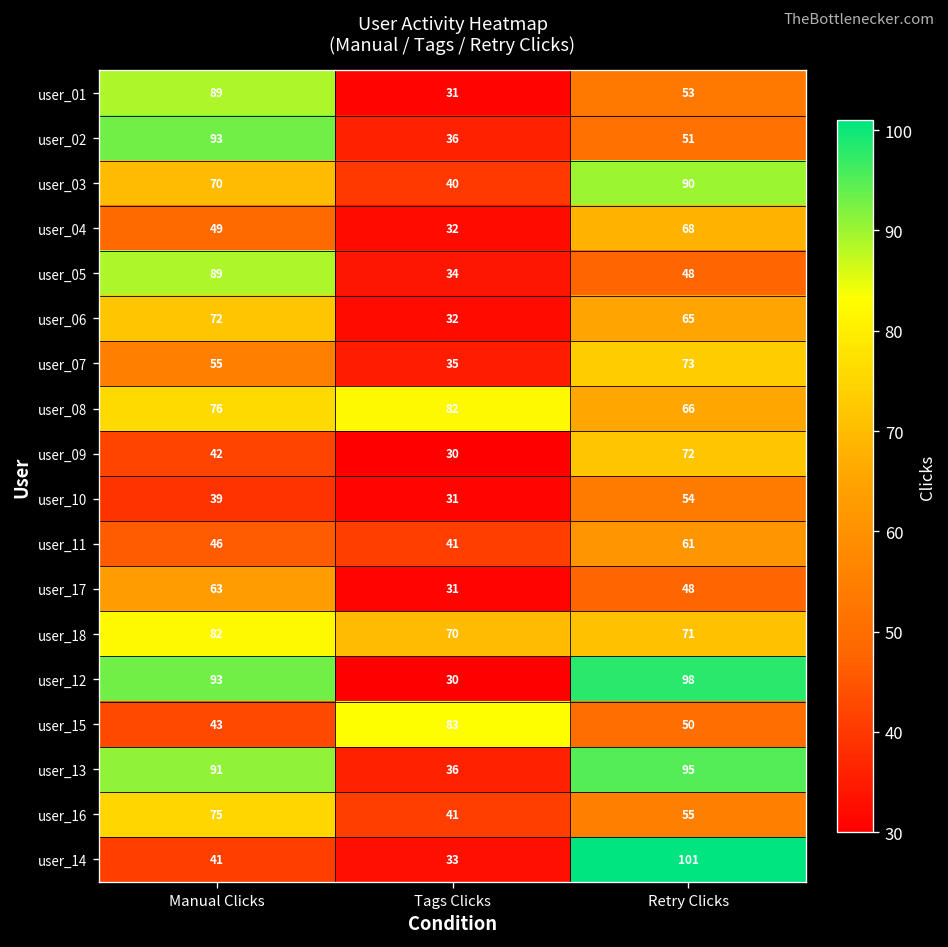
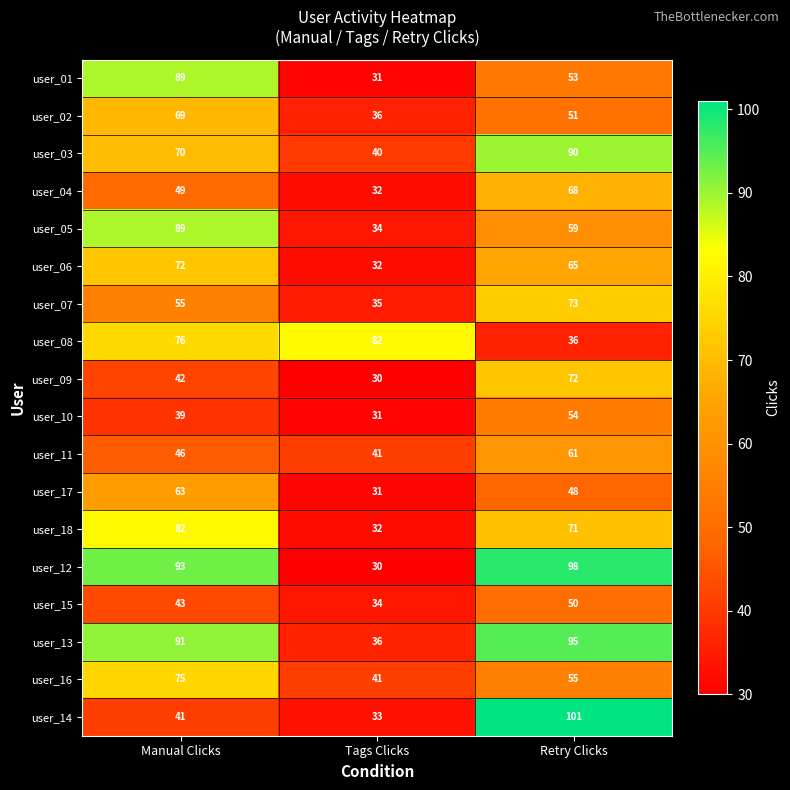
  {
    "user_01": {
      "Manual Clicks": 89,
      "Tags Clicks": 31,
      "Retry Clicks": 53
    },
    "user_02": {
-     "Manual Clicks": 93,
+     "Manual Clicks": 69,
      "Tags Clicks": 36,
      "Retry Clicks": 51
    },
    "user_03": {
      "Manual Clicks": 70,
      "Tags Clicks": 40,
      "Retry Clicks": 90
    },
    "user_04": {
      "Manual Clicks": 49,
      "Tags Clicks": 32,
      "Retry Clicks": 68
    },
    "user_05": {
      "Manual Clicks": 89,
      "Tags Clicks": 34,
-     "Retry Clicks": 48
+     "Retry Clicks": 59
    },
    "user_06": {
      "Manual Clicks": 72,
      "Tags Clicks": 32,
      "Retry Clicks": 65
    },
    "user_07": {
      "Manual Clicks": 55,
      "Tags Clicks": 35,
      "Retry Clicks": 73
    },
    "user_08": {
      "Manual Clicks": 76,
      "Tags Clicks": 82,
-     "Retry Clicks": 66
+     "Retry Clicks": 36
    },
    "user_09": {
      "Manual Clicks": 42,
      "Tags Clicks": 30,
      "Retry Clicks": 72
    },
    "user_10": {
      "Manual Clicks": 39,
      "Tags Clicks": 31,
      "Retry Clicks": 54
    },
    "user_11": {
      "Manual Clicks": 46,
      "Tags Clicks": 41,
      "Retry Clicks": 61
    },
    "user_17": {
      "Manual Clicks": 63,
      "Tags Clicks": 31,
      "Retry Clicks": 48
    },
    "user_18": {
      "Manual Clicks": 82,
-     "Tags Clicks": 70,
+     "Tags Clicks": 32,
      "Retry Clicks": 71
    },
    "user_12": {
      "Manual Clicks": 93,
      "Tags Clicks": 30,
      "Retry Clicks": 98
    },
    "user_15": {
      "Manual Clicks": 43,
-     "Tags Clicks": 83,
+     "Tags Clicks": 34,
      "Retry Clicks": 50
    },
    "user_13": {
      "Manual Clicks": 91,
      "Tags Clicks": 36,
      "Retry Clicks": 95
    },
    "user_16": {
      "Manual Clicks": 75,
      "Tags Clicks": 41,
      "Retry Clicks": 55
    },
    "user_14": {
      "Manual Clicks": 41,
      "Tags Clicks": 33,
      "Retry Clicks": 101
    }
  }
